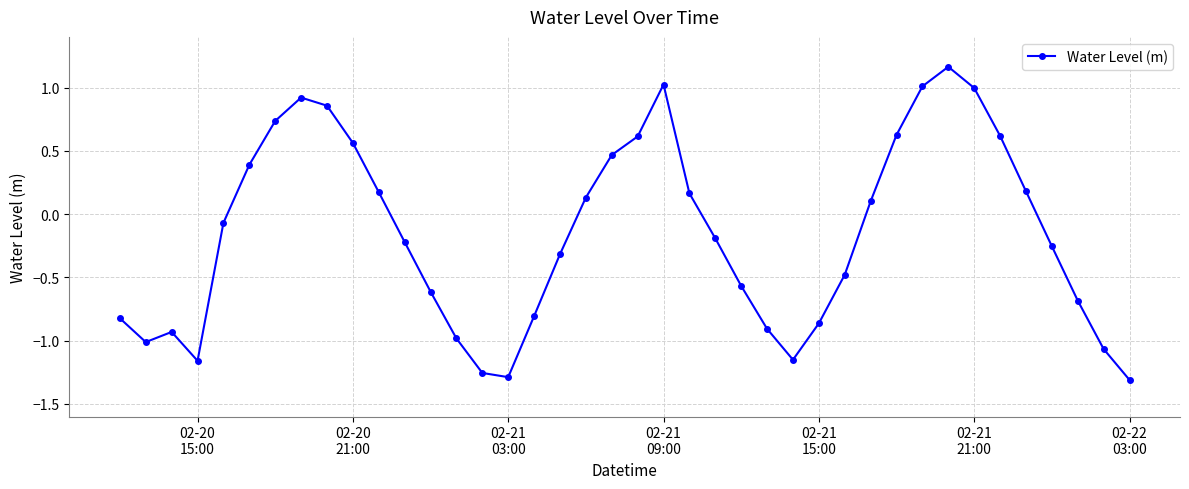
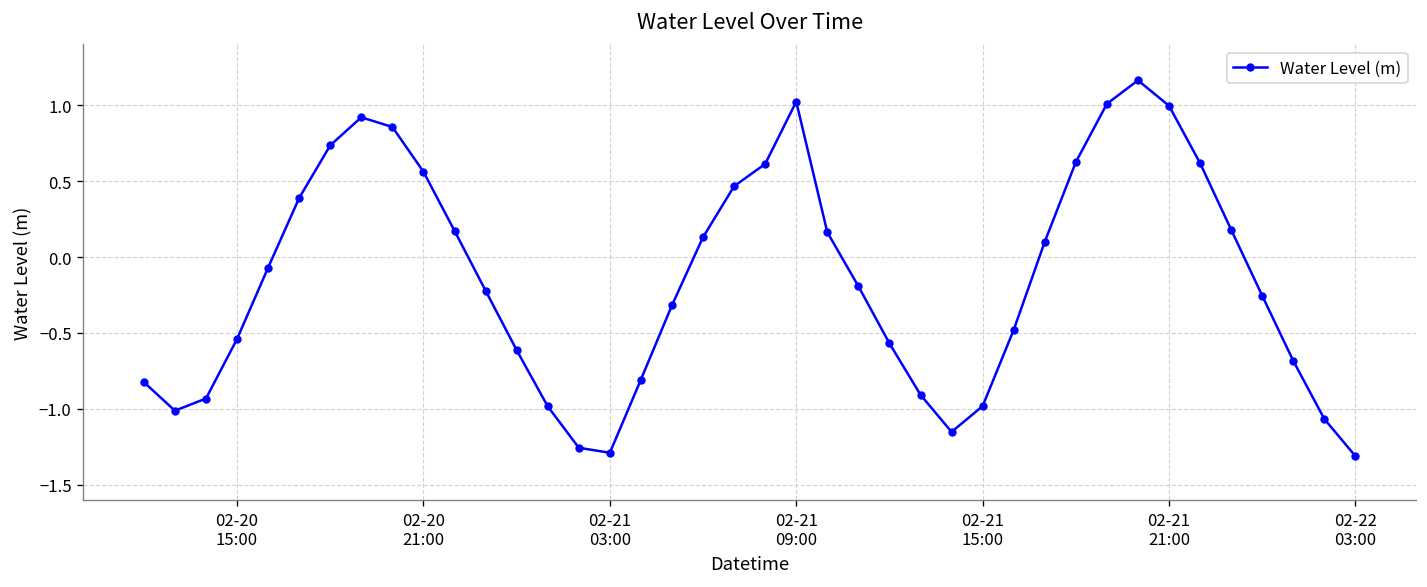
  {
-   "02-20 15:00": -1.16,
+   "02-20 15:00": -0.54,
    "02-20 21:00": 0.56,
    "02-21 03:00": -1.29,
    "02-21 09:00": 1.02,
-   "02-21 15:00": -0.86,
+   "02-21 15:00": -0.98,
    "02-21 21:00": 1.00,
    "02-22 03:00": -1.31
  }
